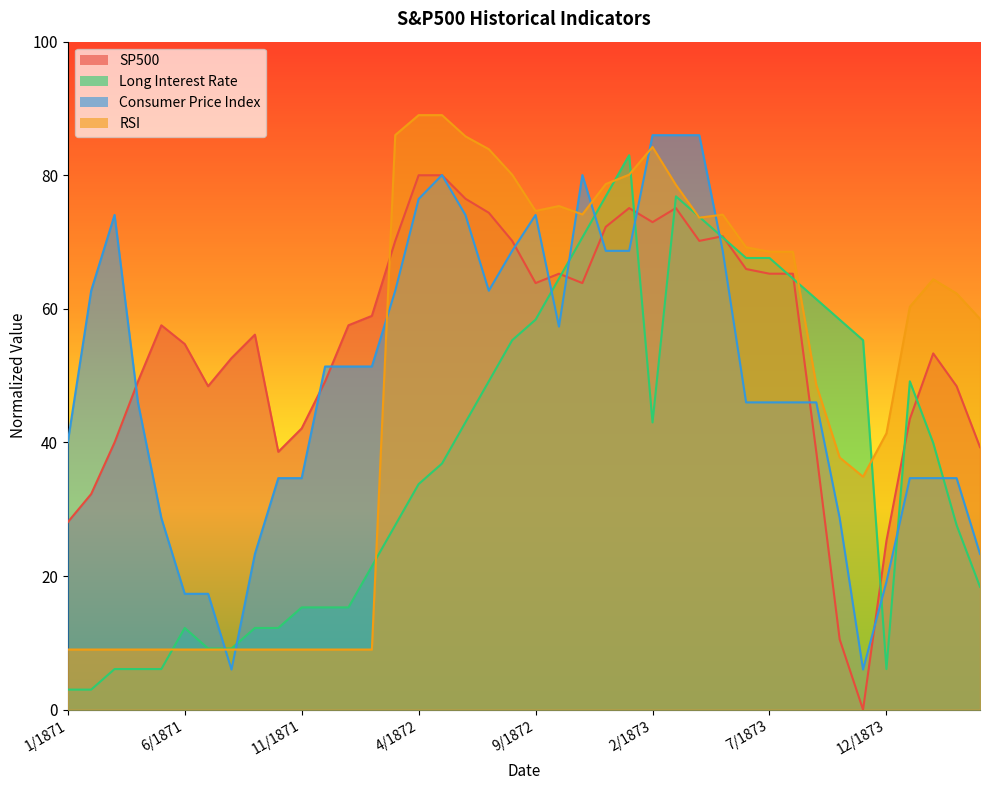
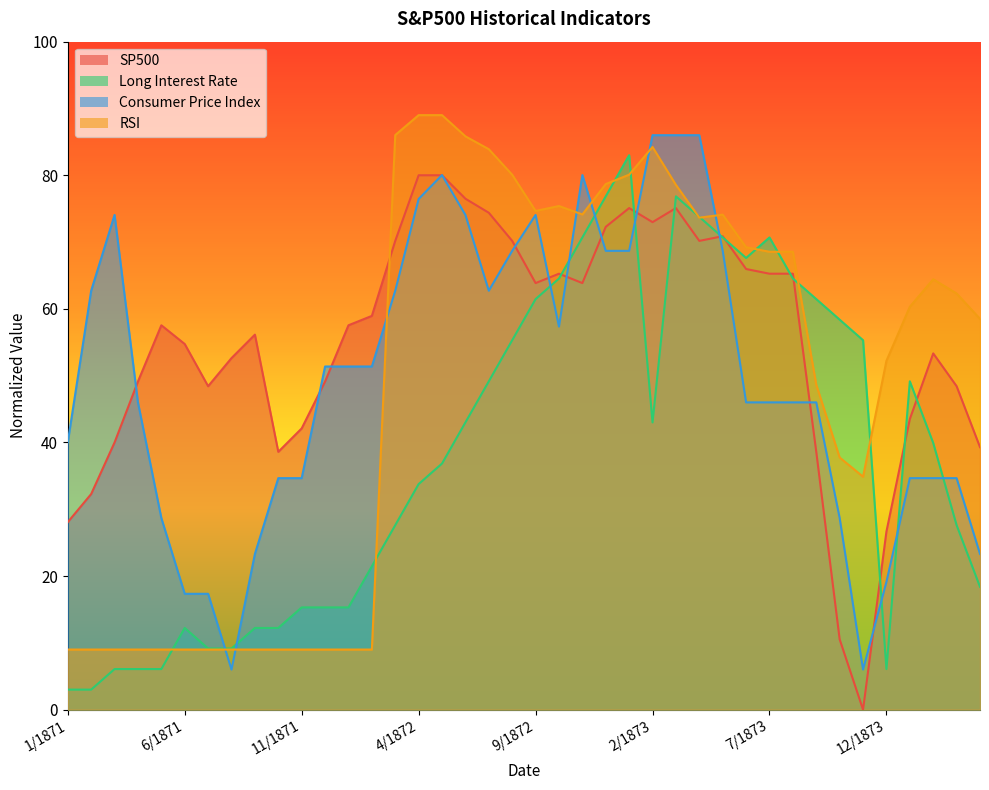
  {
    "SP500": {
      "1/1871": 28,
      "6/1871": 55,
      "11/1871": 42,
      "4/1872": 80,
      "9/1872": 64,
      "2/1873": 73,
      "7/1873": 65,
-     "12/1873": 25
+     "12/1873": 27
    },
    "Long Interest Rate": {
      "1/1871": 3,
      "6/1871": 12,
      "11/1871": 15,
      "4/1872": 34,
-     "9/1872": 58,
+     "9/1872": 61,
      "2/1873": 43,
-     "7/1873": 68,
+     "7/1873": 71,
      "12/1873": 6
    },
    "Consumer Price Index": {
      "1/1871": 40,
      "6/1871": 17,
      "11/1871": 35,
      "4/1872": 76,
      "9/1872": 74,
      "2/1873": 86,
      "7/1873": 46,
      "12/1873": 19
    },
    "RSI": {
      "1/1871": 9,
      "6/1871": 9,
      "11/1871": 9,
      "4/1872": 89,
      "9/1872": 75,
      "2/1873": 84,
      "7/1873": 69,
-     "12/1873": 41
+     "12/1873": 52
    }
  }
